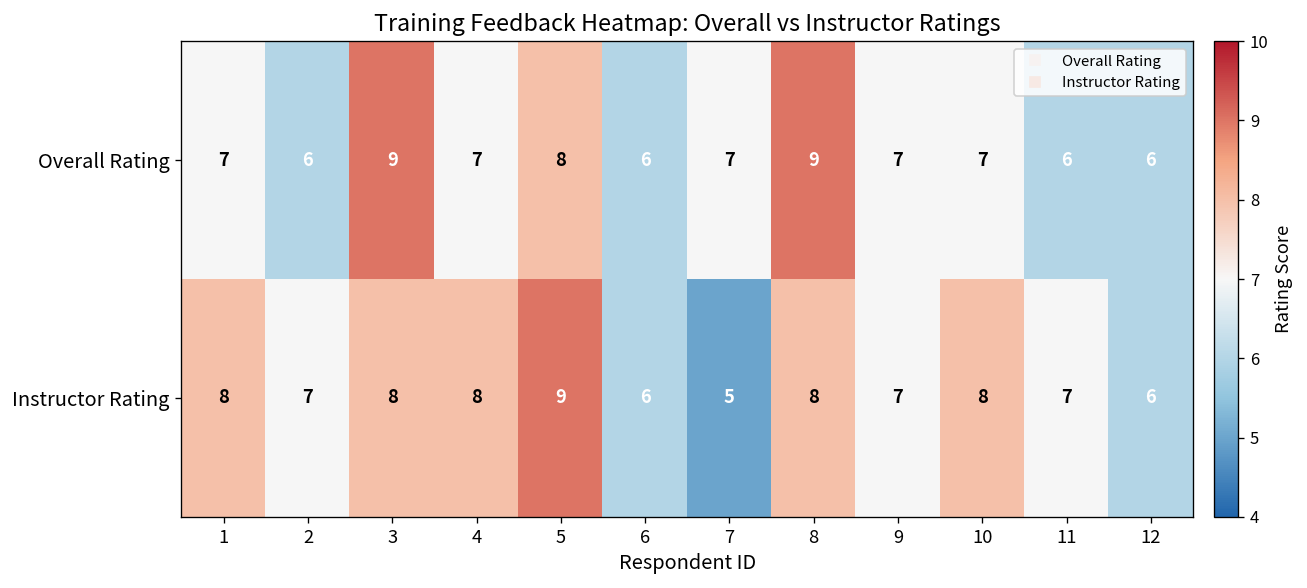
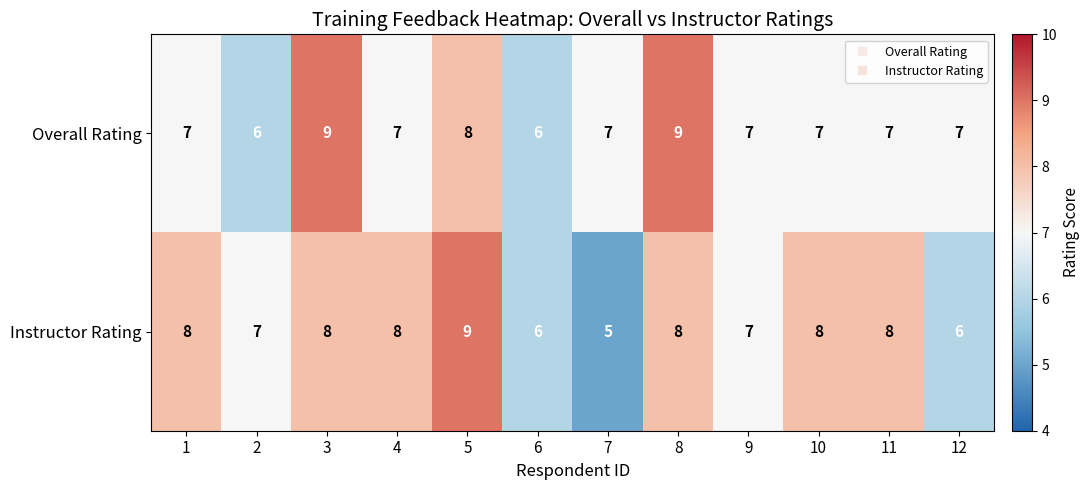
  {
    "Overall Rating": {
      "1": 7,
      "2": 6,
      "3": 9,
      "4": 7,
      "5": 8,
      "6": 6,
      "7": 7,
      "8": 9,
      "9": 7,
      "10": 7,
-     "11": 6,
-     "12": 6
+     "11": 7,
+     "12": 7
    },
    "Instructor Rating": {
      "1": 8,
      "2": 7,
      "3": 8,
      "4": 8,
      "5": 9,
      "6": 6,
      "7": 5,
      "8": 8,
      "9": 7,
      "10": 8,
-     "11": 7,
+     "11": 8,
      "12": 6
    }
  }
